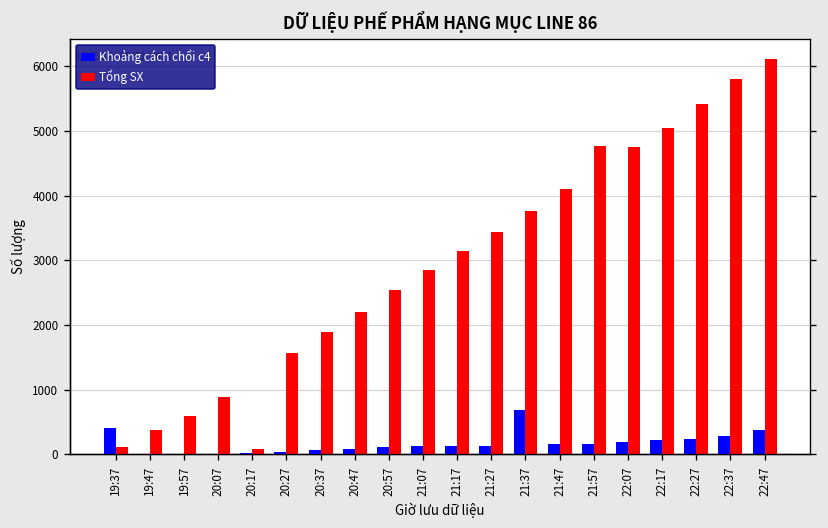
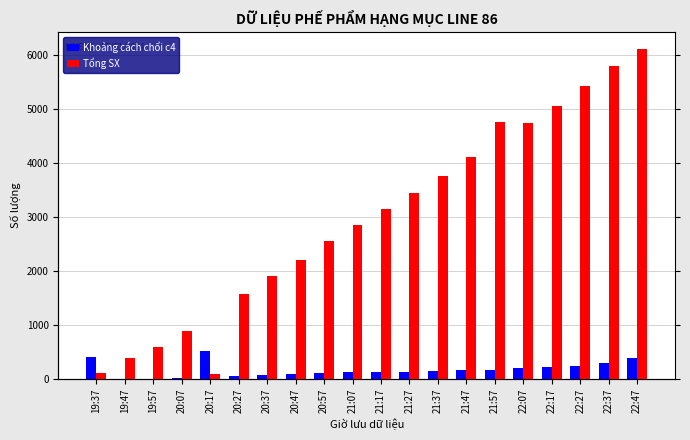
  {
    "Khoảng cách chổi c4": {
      "19:37": 400,
-     "20:17": 0,
+     "20:17": 500,
      "20:37": 100,
      "20:47": 100,
      "20:57": 100,
      "21:07": 100,
      "21:17": 100,
      "21:27": 100,
-     "21:37": 700,
+     "21:37": 100,
      "21:47": 200,
      "21:57": 200,
      "22:07": 200,
      "22:17": 200,
      "22:27": 200,
      "22:37": 300,
      "22:47": 400
    },
    "Tổng SX": {
      "19:37": 100,
      "19:47": 400,
      "19:57": 600,
      "20:07": 900,
      "20:17": 100,
      "20:27": 1600,
      "20:37": 1900,
      "20:47": 2200,
      "20:57": 2500,
      "21:07": 2900,
      "21:17": 3100,
      "21:27": 3400,
      "21:37": 3800,
      "21:47": 4100,
      "21:57": 4800,
      "22:07": 4700,
      "22:17": 5100,
      "22:27": 5400,
      "22:37": 5800,
      "22:47": 6100
    }
  }
